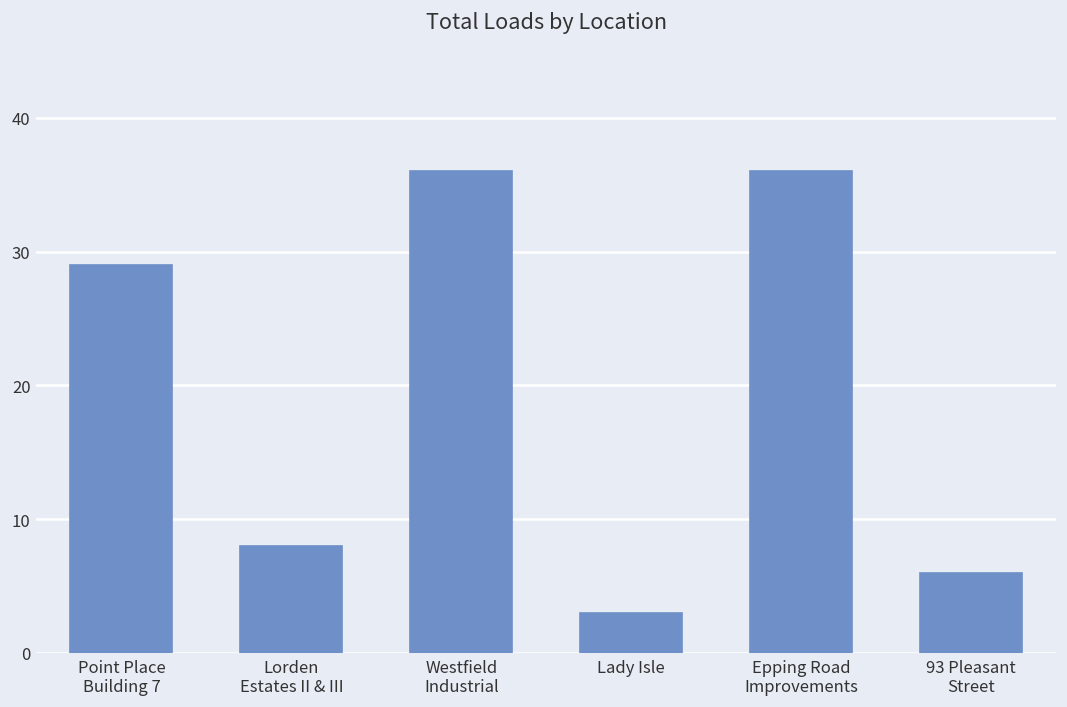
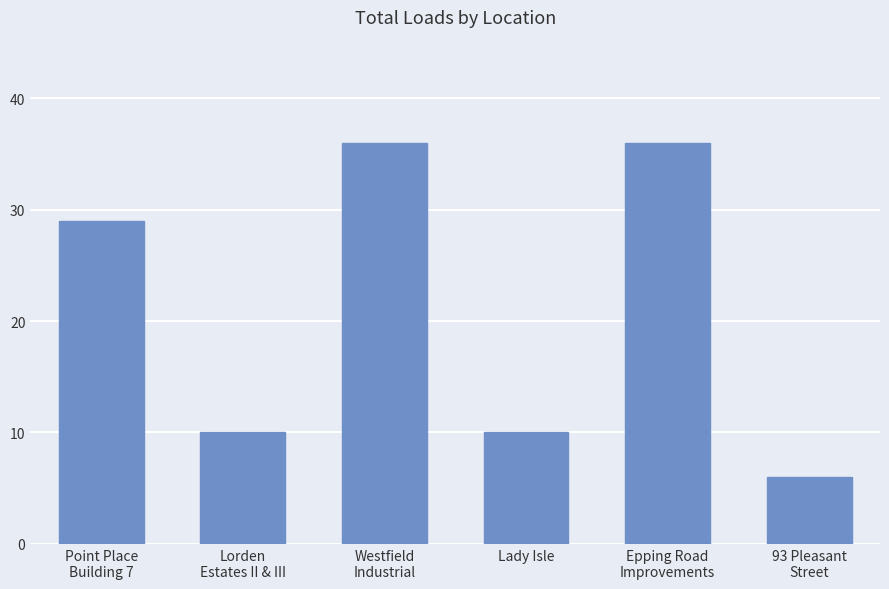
  {
    "Point Place Building 7": 29,
-   "Lorden Estates II & III": 8,
+   "Lorden Estates II & III": 10,
    "Westfield Industrial": 36,
-   "Lady Isle": 3,
+   "Lady Isle": 10,
    "Epping Road Improvements": 36,
    "93 Pleasant Street": 6
  }
